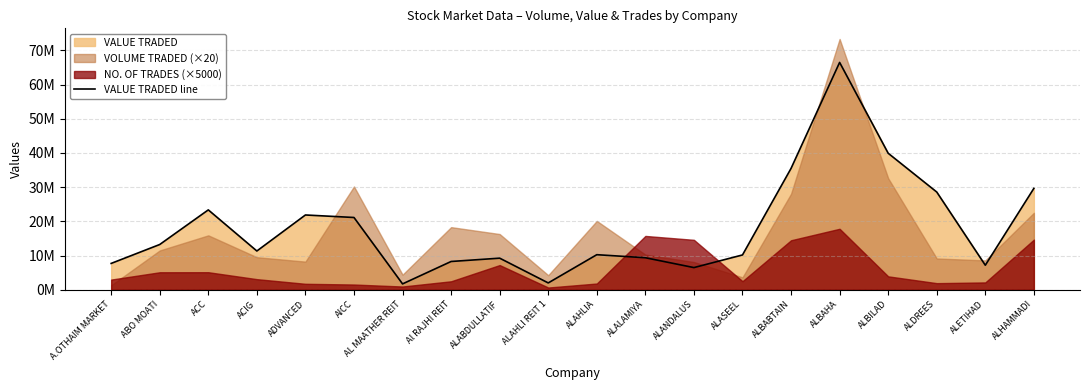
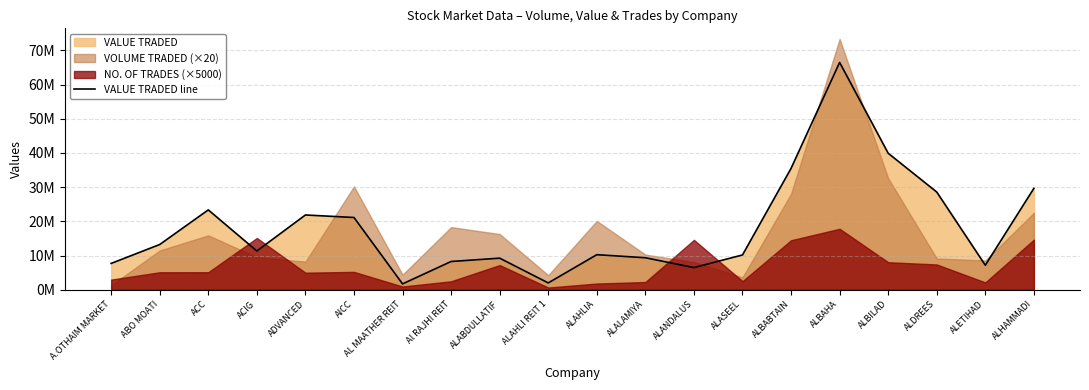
  {
    "NO. OF TRADES (×5000)": {
      "A.OTHAIM MARKET": 3000000,
      "ABO MOATI": 5000000,
      "ACC": 5000000,
-     "ACIG": 3000000,
-     "ADVANCED": 2000000,
-     "AICC": 2000000,
+     "ACIG": 15000000,
+     "ADVANCED": 5000000,
+     "AICC": 5000000,
      "AL MAATHER REIT": 1000000,
      "Al RAJHI REIT": 2000000,
      "ALABDULLATIF": 7000000,
      "ALAHLIA": 2000000,
-     "ALALAMIYA": 16000000,
+     "ALALAMIYA": 2000000,
      "ALANDALUS": 15000000,
      "ALASEEL": 2000000,
      "ALBABTAIN": 14000000,
      "ALBAHA": 18000000,
-     "ALBILAD": 4000000,
-     "ALDREES": 2000000,
+     "ALBILAD": 8000000,
+     "ALDREES": 7000000,
      "ALETIHAD": 2000000,
      "ALHAMMADI": 15000000
    }
  }
